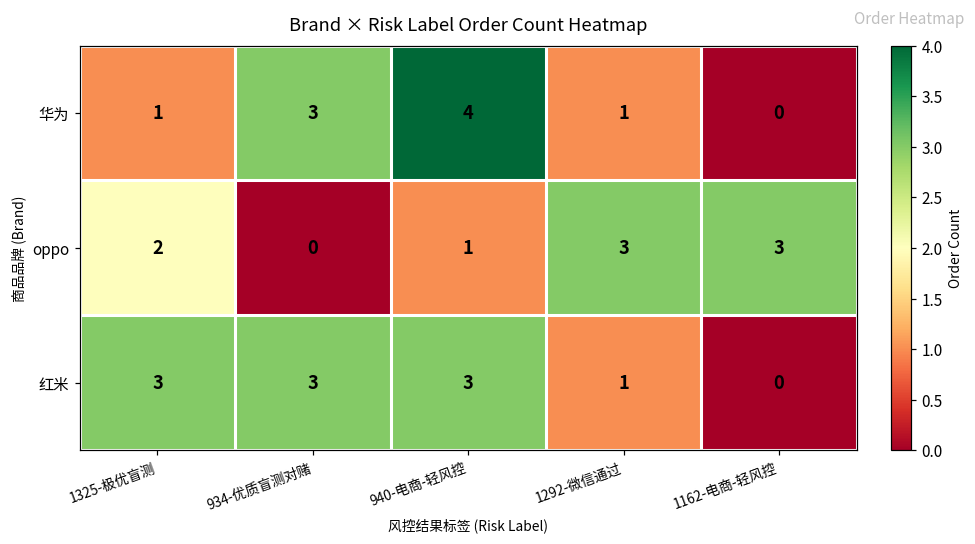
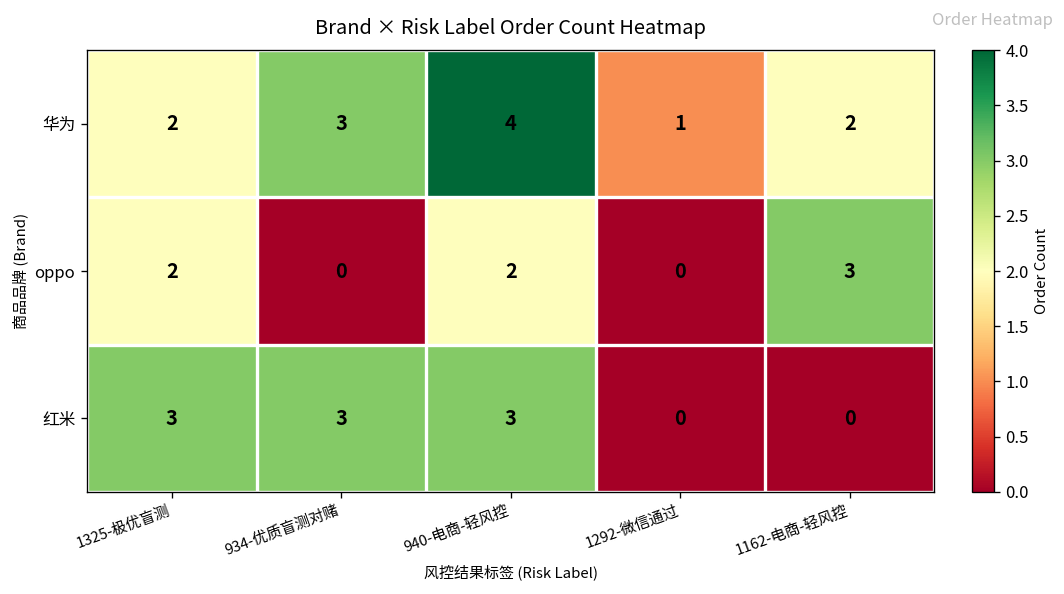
  {
    "华为": {
-     "1325-极优盲测": 1,
+     "1325-极优盲测": 2,
      "934-优质盲测对赌": 3,
      "940-电商-轻风控": 4,
      "1292-微信通过": 1,
-     "1162-电商-轻风控": 0
+     "1162-电商-轻风控": 2
    },
    "oppo": {
      "1325-极优盲测": 2,
      "934-优质盲测对赌": 0,
-     "940-电商-轻风控": 1,
-     "1292-微信通过": 3,
+     "940-电商-轻风控": 2,
+     "1292-微信通过": 0,
      "1162-电商-轻风控": 3
    },
    "红米": {
      "1325-极优盲测": 3,
      "934-优质盲测对赌": 3,
      "940-电商-轻风控": 3,
-     "1292-微信通过": 1,
+     "1292-微信通过": 0,
      "1162-电商-轻风控": 0
    }
  }
